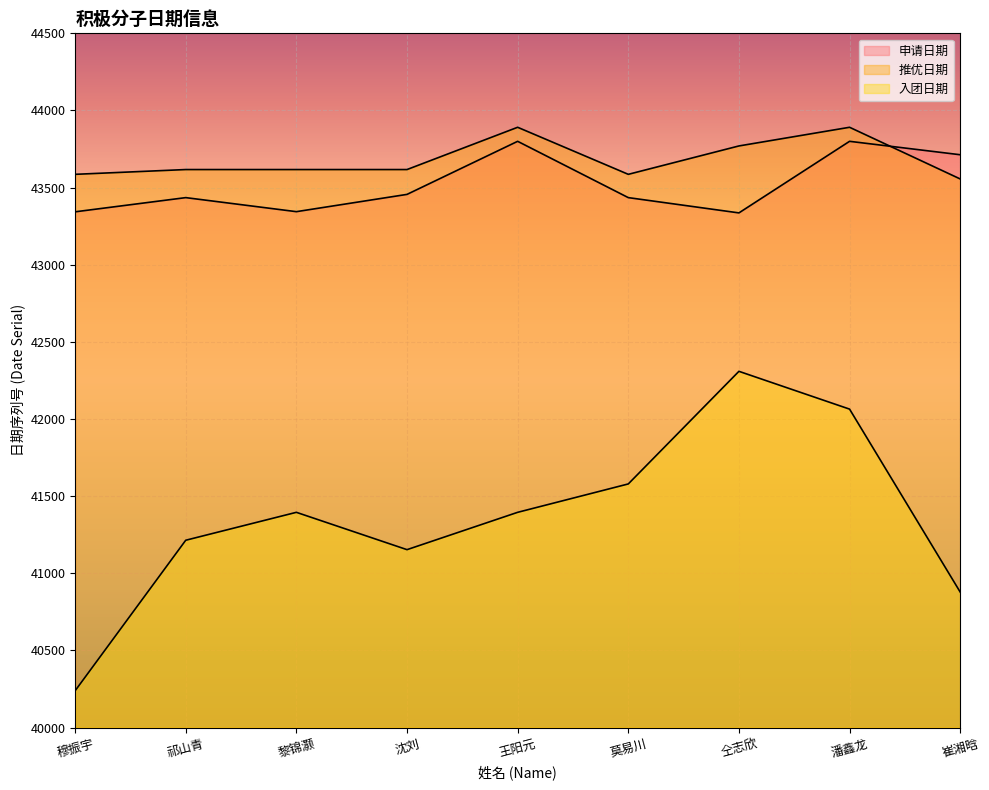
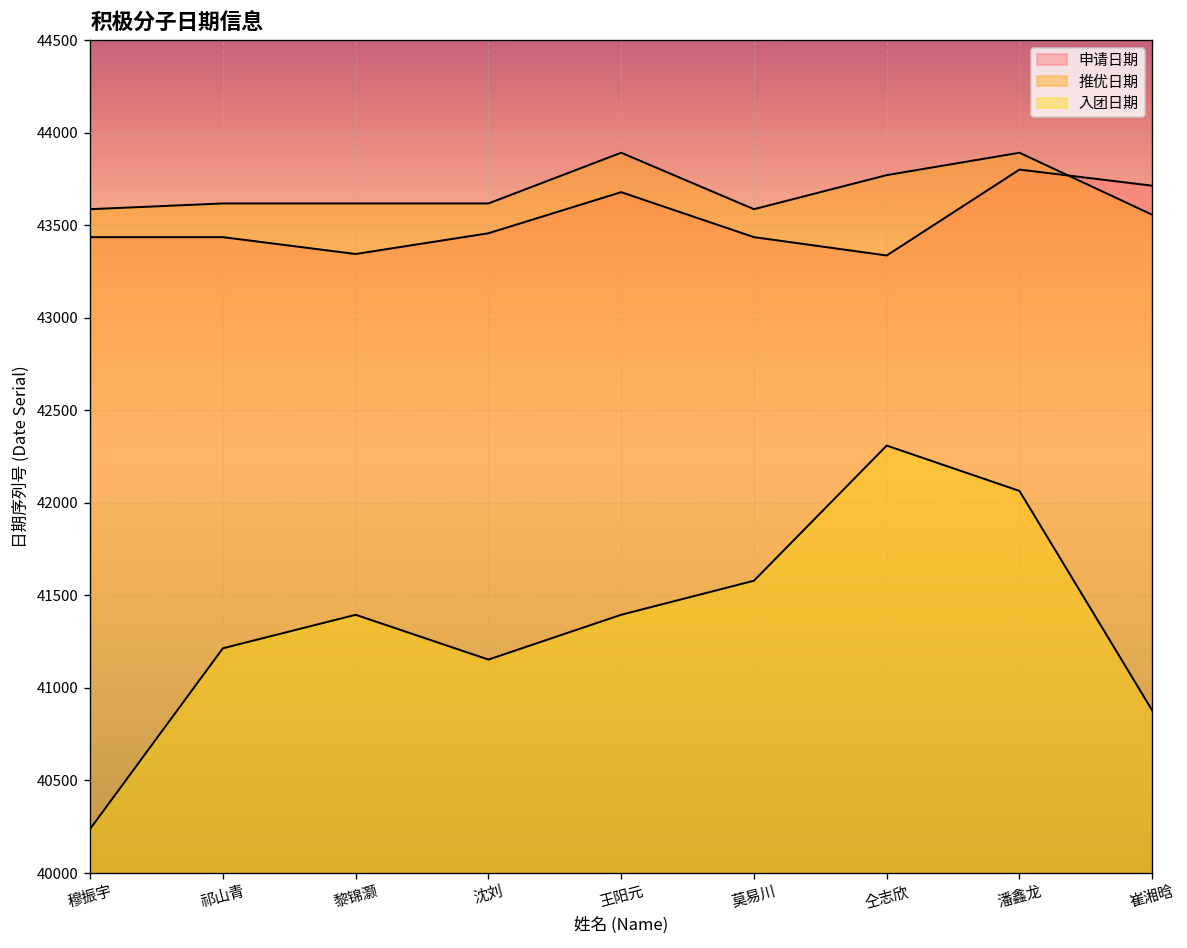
  {
    "申请日期": {
-     "穆振宇": 43340,
+     "穆振宇": 43440,
      "祁山青": 43440,
      "黎锦灏": 43340,
      "沈刘": 43460,
-     "王阳元": 43800,
+     "王阳元": 43680,
      "莫易川": 43440,
      "仝志欣": 43340,
      "潘鑫龙": 43800,
      "崔湘晗": 43710
    }
  }
